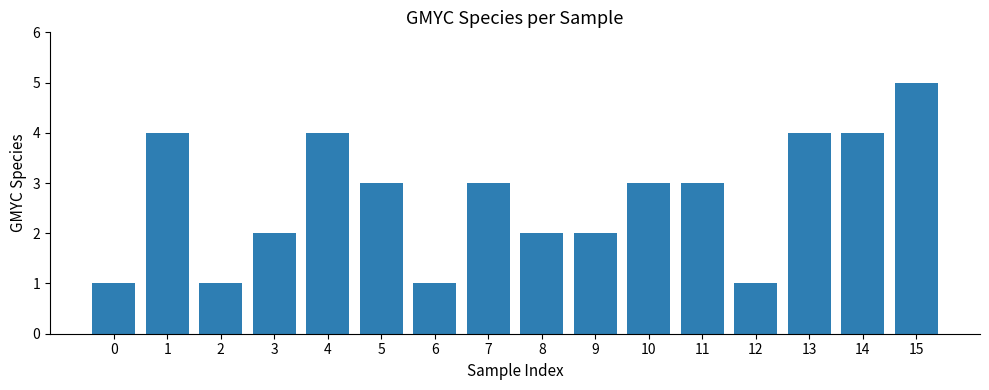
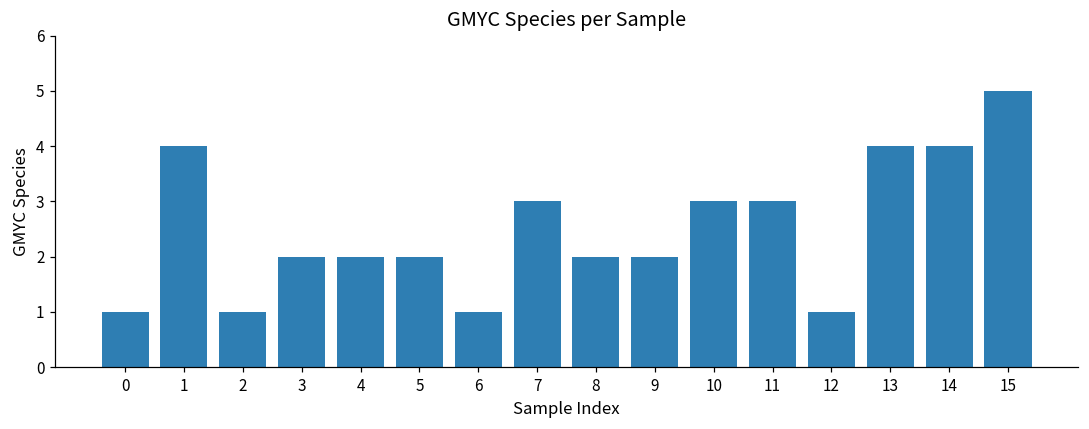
  {
    "0": 1,
    "1": 4,
    "2": 1,
    "3": 2,
-   "4": 4,
-   "5": 3,
+   "4": 2,
+   "5": 2,
    "6": 1,
    "7": 3,
    "8": 2,
    "9": 2,
    "10": 3,
    "11": 3,
    "12": 1,
    "13": 4,
    "14": 4,
    "15": 5
  }
